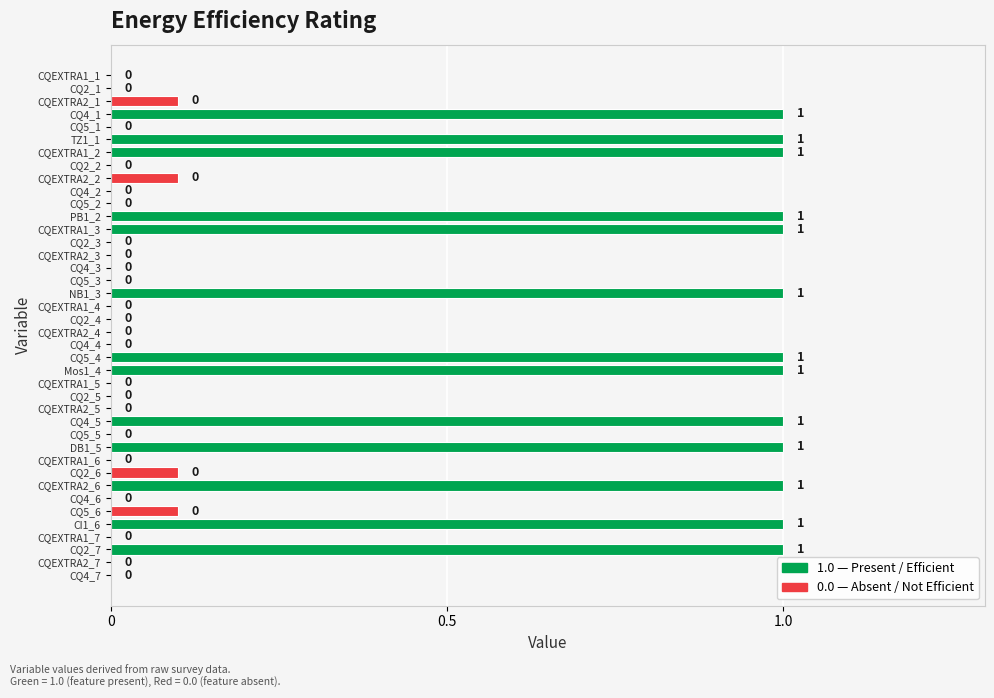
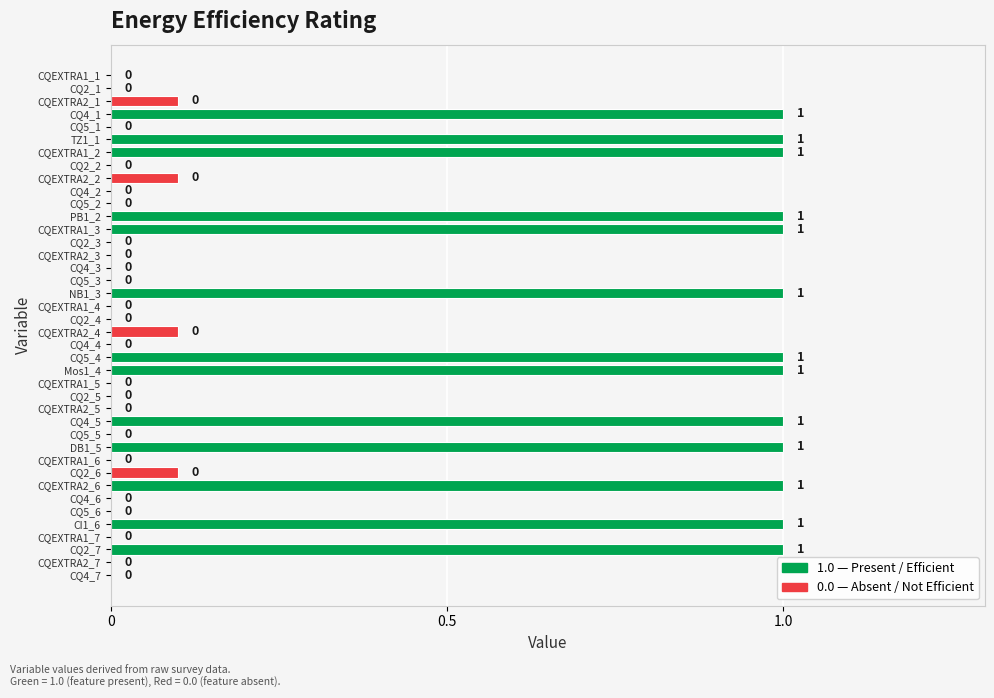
  {
-   "CQEXTRA2_4": 0.0,
-   "CQ5_6": 0.1
+   "CQEXTRA2_4": 0.1,
+   "CQ5_6": 0.0
  }
